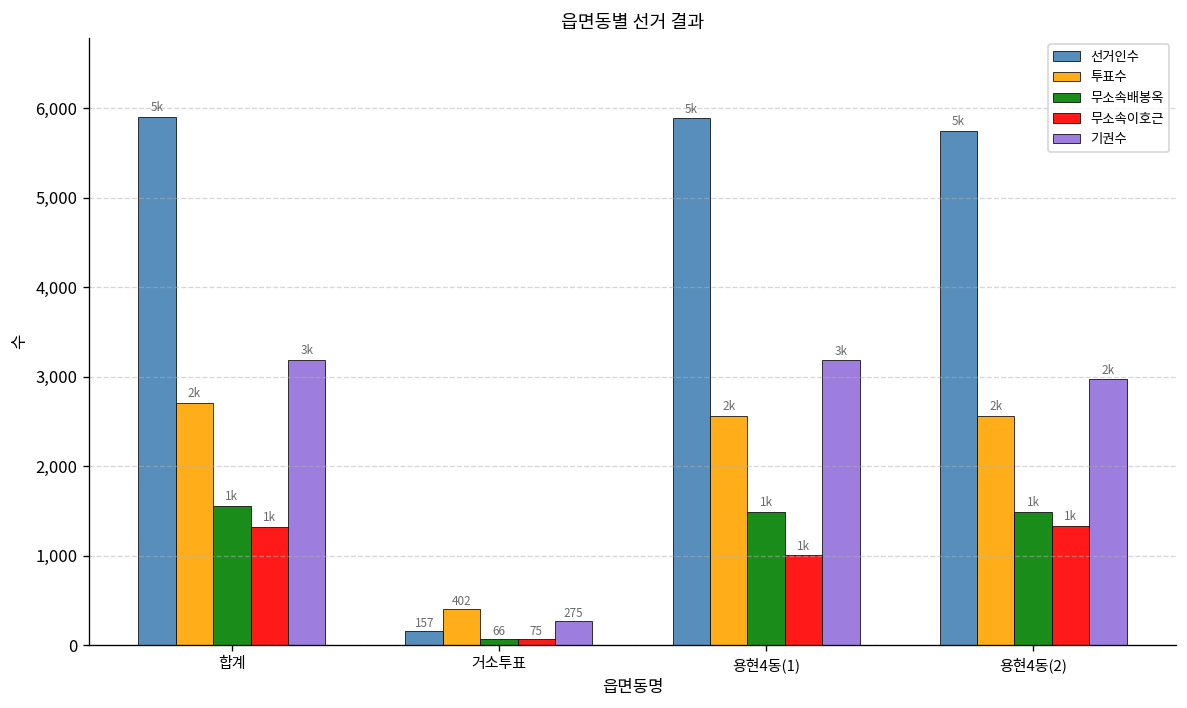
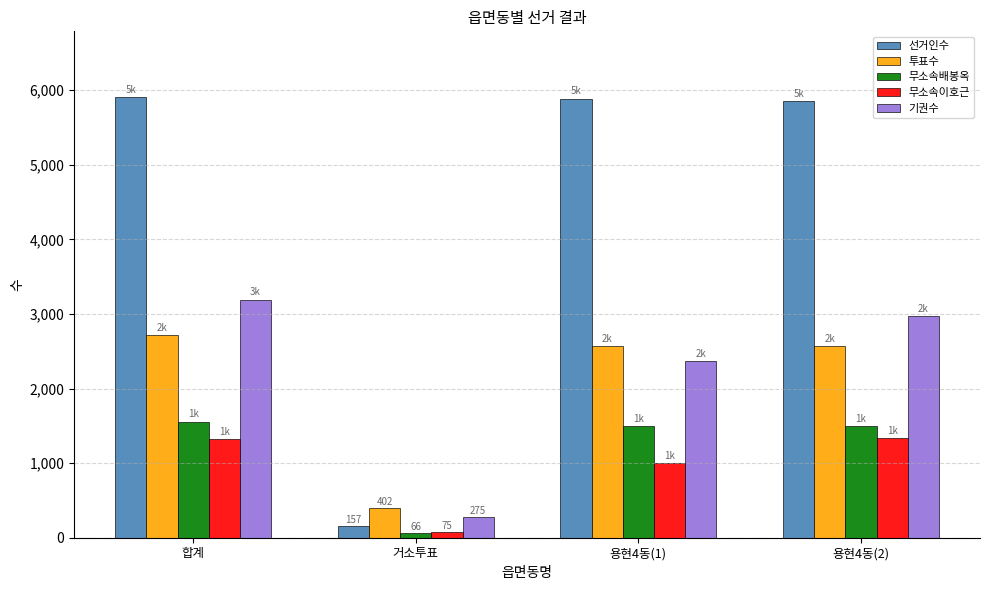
  {
    "선거인수": {
-     "용현4동(2)": "5,700"
+     "용현4동(2)": "5,900"
    },
    "투표수": {
      "거소투표": "402"
    },
    "무소속배봉옥": {
      "거소투표": "66",
      "용현4동(1)": "1k",
      "용현4동(2)": "1k"
    },
    "무소속이호근": {
      "합계": "1k",
      "거소투표": "75",
      "용현4동(1)": "1k",
      "용현4동(2)": "1k"
    },
    "기권수": {
      "합계": "3k",
      "거소투표": "275",
-     "용현4동(1)": "3k"
+     "용현4동(1)": "2k"
    }
  }
